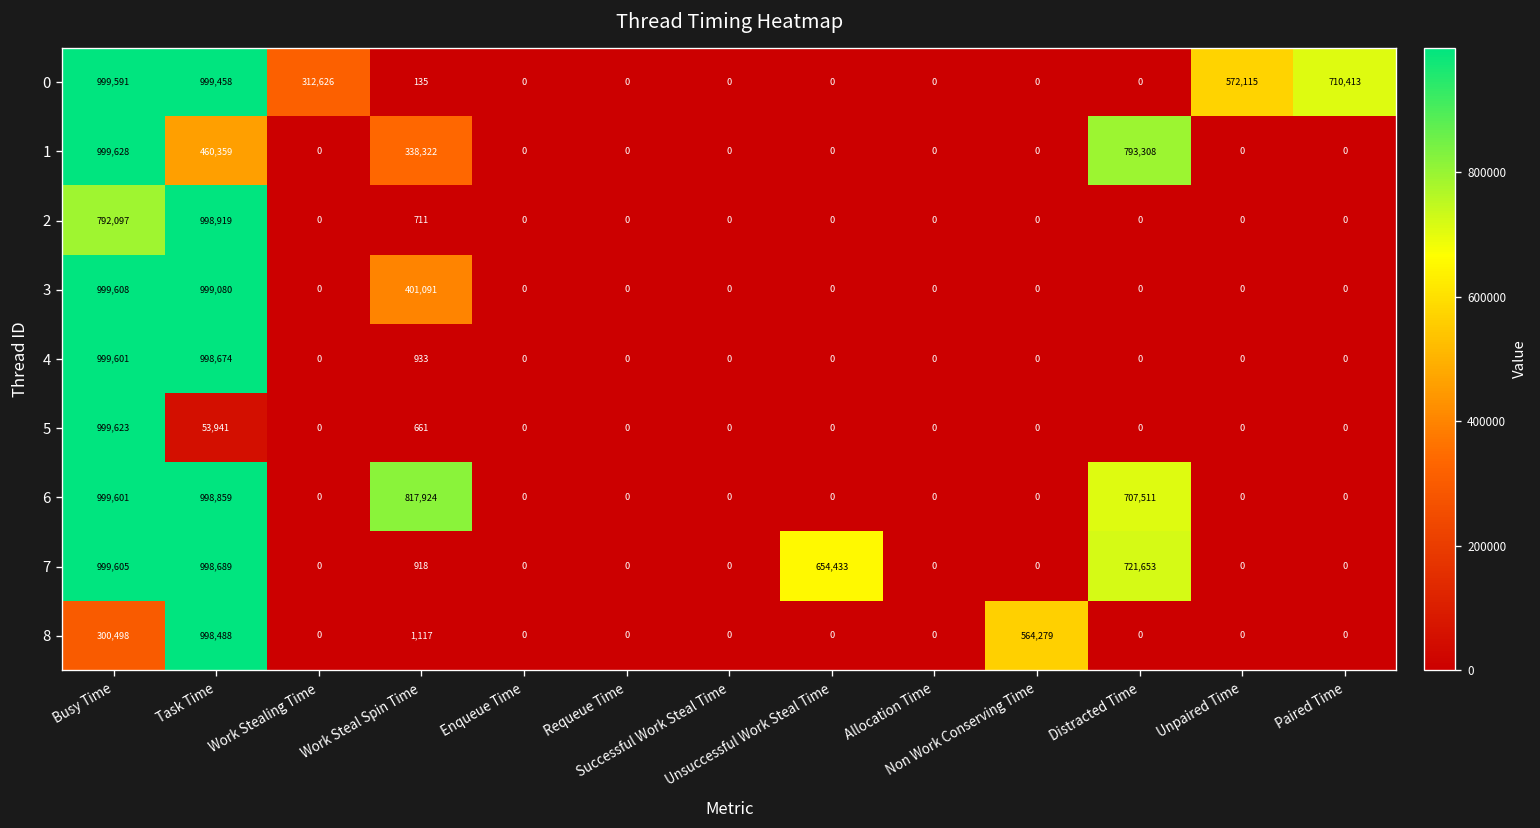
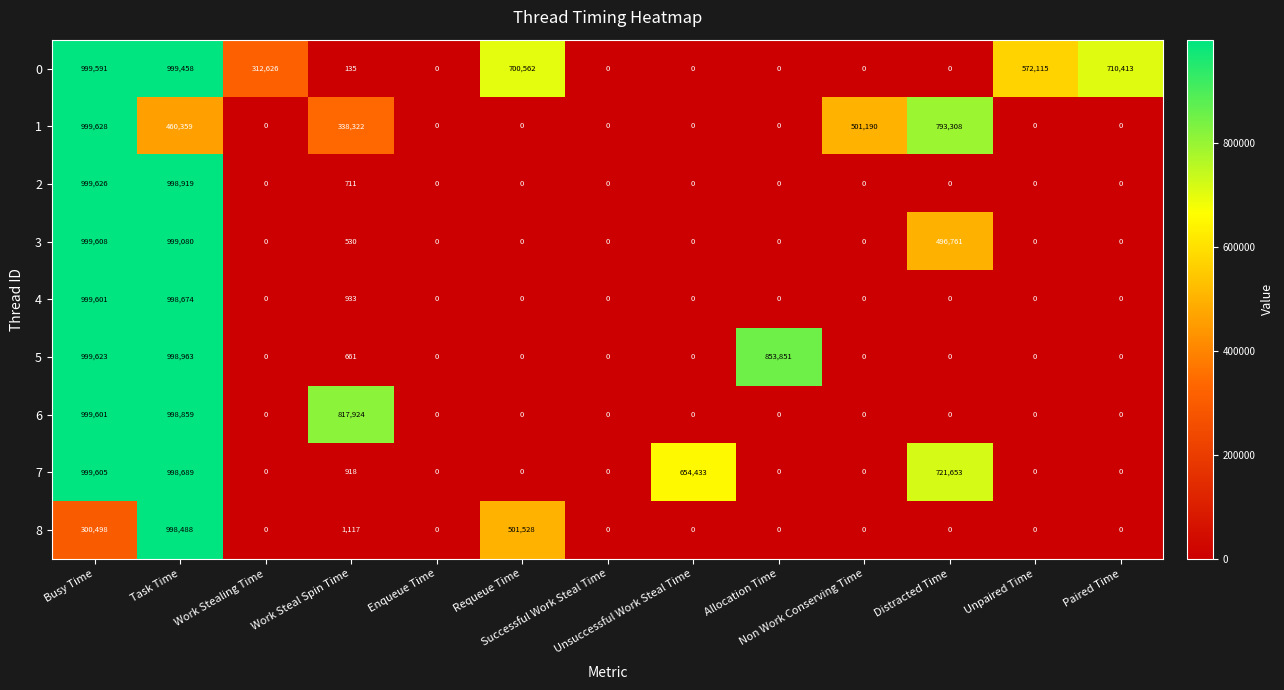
  {
    "0": {
      "Busy Time": "999,591",
      "Task Time": "999,458",
      "Work Stealing Time": "312,626",
      "Work Steal Spin Time": "135",
      "Enqueue Time": "0",
-     "Requeue Time": "0",
+     "Requeue Time": "700,562",
      "Successful Work Steal Time": "0",
      "Unsuccessful Work Steal Time": "0",
      "Allocation Time": "0",
      "Non Work Conserving Time": "0",
      "Distracted Time": "0",
      "Unpaired Time": "572,115",
      "Paired Time": "710,413"
    },
    "1": {
      "Busy Time": "999,628",
      "Task Time": "460,359",
      "Work Stealing Time": "0",
      "Work Steal Spin Time": "338,322",
      "Enqueue Time": "0",
      "Requeue Time": "0",
      "Successful Work Steal Time": "0",
      "Unsuccessful Work Steal Time": "0",
      "Allocation Time": "0",
-     "Non Work Conserving Time": "0",
+     "Non Work Conserving Time": "501,190",
      "Distracted Time": "793,308",
      "Unpaired Time": "0",
      "Paired Time": "0"
    },
    "2": {
-     "Busy Time": "792,097",
+     "Busy Time": "999,626",
      "Task Time": "998,919",
      "Work Stealing Time": "0",
      "Work Steal Spin Time": "711",
      "Enqueue Time": "0",
      "Requeue Time": "0",
      "Successful Work Steal Time": "0",
      "Unsuccessful Work Steal Time": "0",
      "Allocation Time": "0",
      "Non Work Conserving Time": "0",
      "Distracted Time": "0",
      "Unpaired Time": "0",
      "Paired Time": "0"
    },
    "3": {
      "Busy Time": "999,608",
      "Task Time": "999,080",
      "Work Stealing Time": "0",
-     "Work Steal Spin Time": "401,091",
+     "Work Steal Spin Time": "530",
      "Enqueue Time": "0",
      "Requeue Time": "0",
      "Successful Work Steal Time": "0",
      "Unsuccessful Work Steal Time": "0",
      "Allocation Time": "0",
      "Non Work Conserving Time": "0",
-     "Distracted Time": "0",
+     "Distracted Time": "496,761",
      "Unpaired Time": "0",
      "Paired Time": "0"
    },
    "4": {
      "Busy Time": "999,601",
      "Task Time": "998,674",
      "Work Stealing Time": "0",
      "Work Steal Spin Time": "933",
      "Enqueue Time": "0",
      "Requeue Time": "0",
      "Successful Work Steal Time": "0",
      "Unsuccessful Work Steal Time": "0",
      "Allocation Time": "0",
      "Non Work Conserving Time": "0",
      "Distracted Time": "0",
      "Unpaired Time": "0",
      "Paired Time": "0"
    },
    "5": {
      "Busy Time": "999,623",
-     "Task Time": "53,941",
+     "Task Time": "998,963",
      "Work Stealing Time": "0",
      "Work Steal Spin Time": "661",
      "Enqueue Time": "0",
      "Requeue Time": "0",
      "Successful Work Steal Time": "0",
      "Unsuccessful Work Steal Time": "0",
-     "Allocation Time": "0",
+     "Allocation Time": "853,851",
      "Non Work Conserving Time": "0",
      "Distracted Time": "0",
      "Unpaired Time": "0",
      "Paired Time": "0"
    },
    "6": {
      "Busy Time": "999,601",
      "Task Time": "998,859",
      "Work Stealing Time": "0",
      "Work Steal Spin Time": "817,924",
      "Enqueue Time": "0",
      "Requeue Time": "0",
      "Successful Work Steal Time": "0",
      "Unsuccessful Work Steal Time": "0",
      "Allocation Time": "0",
      "Non Work Conserving Time": "0",
-     "Distracted Time": "707,511",
+     "Distracted Time": "0",
      "Unpaired Time": "0",
      "Paired Time": "0"
    },
    "7": {
      "Busy Time": "999,605",
      "Task Time": "998,689",
      "Work Stealing Time": "0",
      "Work Steal Spin Time": "918",
      "Enqueue Time": "0",
      "Requeue Time": "0",
      "Successful Work Steal Time": "0",
      "Unsuccessful Work Steal Time": "654,433",
      "Allocation Time": "0",
      "Non Work Conserving Time": "0",
      "Distracted Time": "721,653",
      "Unpaired Time": "0",
      "Paired Time": "0"
    },
    "8": {
      "Busy Time": "300,498",
      "Task Time": "998,488",
      "Work Stealing Time": "0",
      "Work Steal Spin Time": "1,117",
      "Enqueue Time": "0",
-     "Requeue Time": "0",
+     "Requeue Time": "501,528",
      "Successful Work Steal Time": "0",
      "Unsuccessful Work Steal Time": "0",
      "Allocation Time": "0",
-     "Non Work Conserving Time": "564,279",
+     "Non Work Conserving Time": "0",
      "Distracted Time": "0",
      "Unpaired Time": "0",
      "Paired Time": "0"
    }
  }
